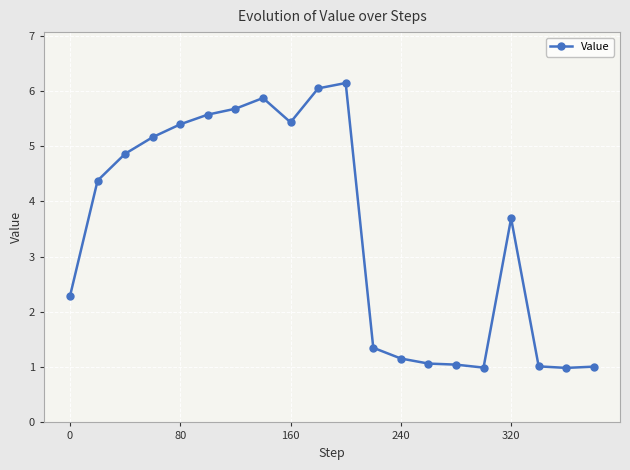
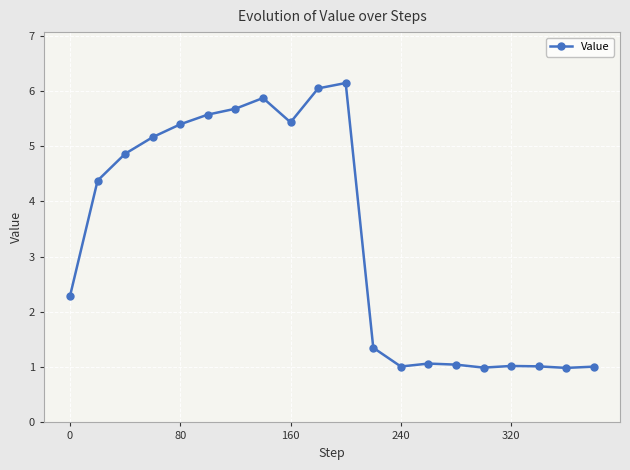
  {
    "0": 2.3,
    "80": 5.4,
    "160": 5.4,
-   "240": 1.2,
-   "320": 3.7
+   "240": 1.0,
+   "320": 1.0
  }
